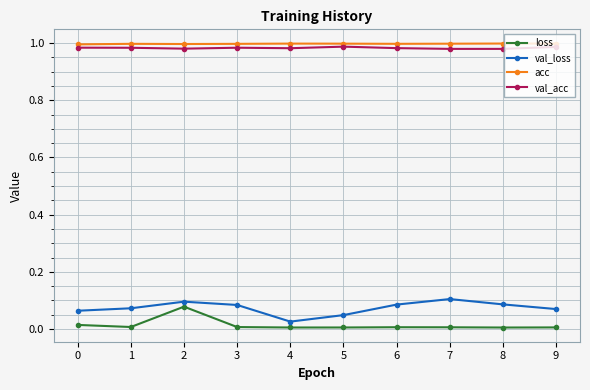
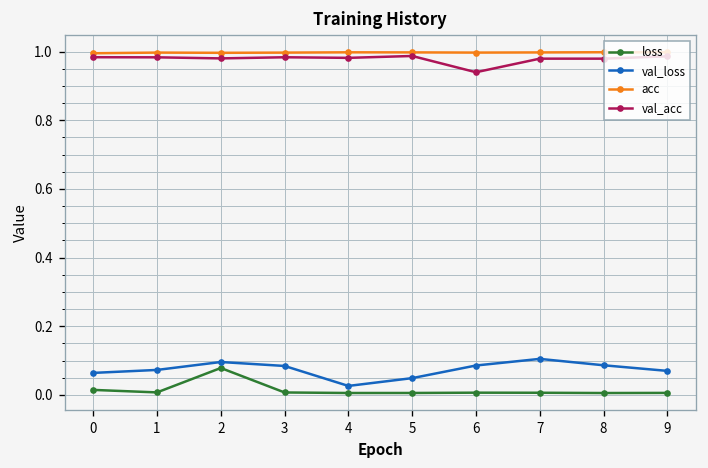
  {
    "loss": {
      "0": 0.01,
      "1": 0.01,
      "2": 0.08,
      "3": 0.01,
      "4": 0.01,
      "5": 0.01,
      "6": 0.01,
      "7": 0.01,
      "8": 0.01,
      "9": 0.01
    },
    "val_loss": {
      "0": 0.06,
      "1": 0.07,
      "2": 0.10,
      "3": 0.08,
      "4": 0.03,
      "5": 0.05,
      "6": 0.09,
      "7": 0.10,
      "8": 0.09,
      "9": 0.07
    },
    "acc": {
      "0": 1.00,
      "1": 1.00,
      "2": 1.00,
      "3": 1.00,
      "4": 1.00,
      "5": 1.00,
      "6": 1.00,
      "7": 1.00,
      "8": 1.00
    },
    "val_acc": {
      "0": 0.98,
      "1": 0.98,
      "2": 0.98,
      "3": 0.98,
      "4": 0.98,
      "5": 0.99,
-     "6": 0.98,
+     "6": 0.94,
      "7": 0.98,
      "8": 0.98
    }
  }
